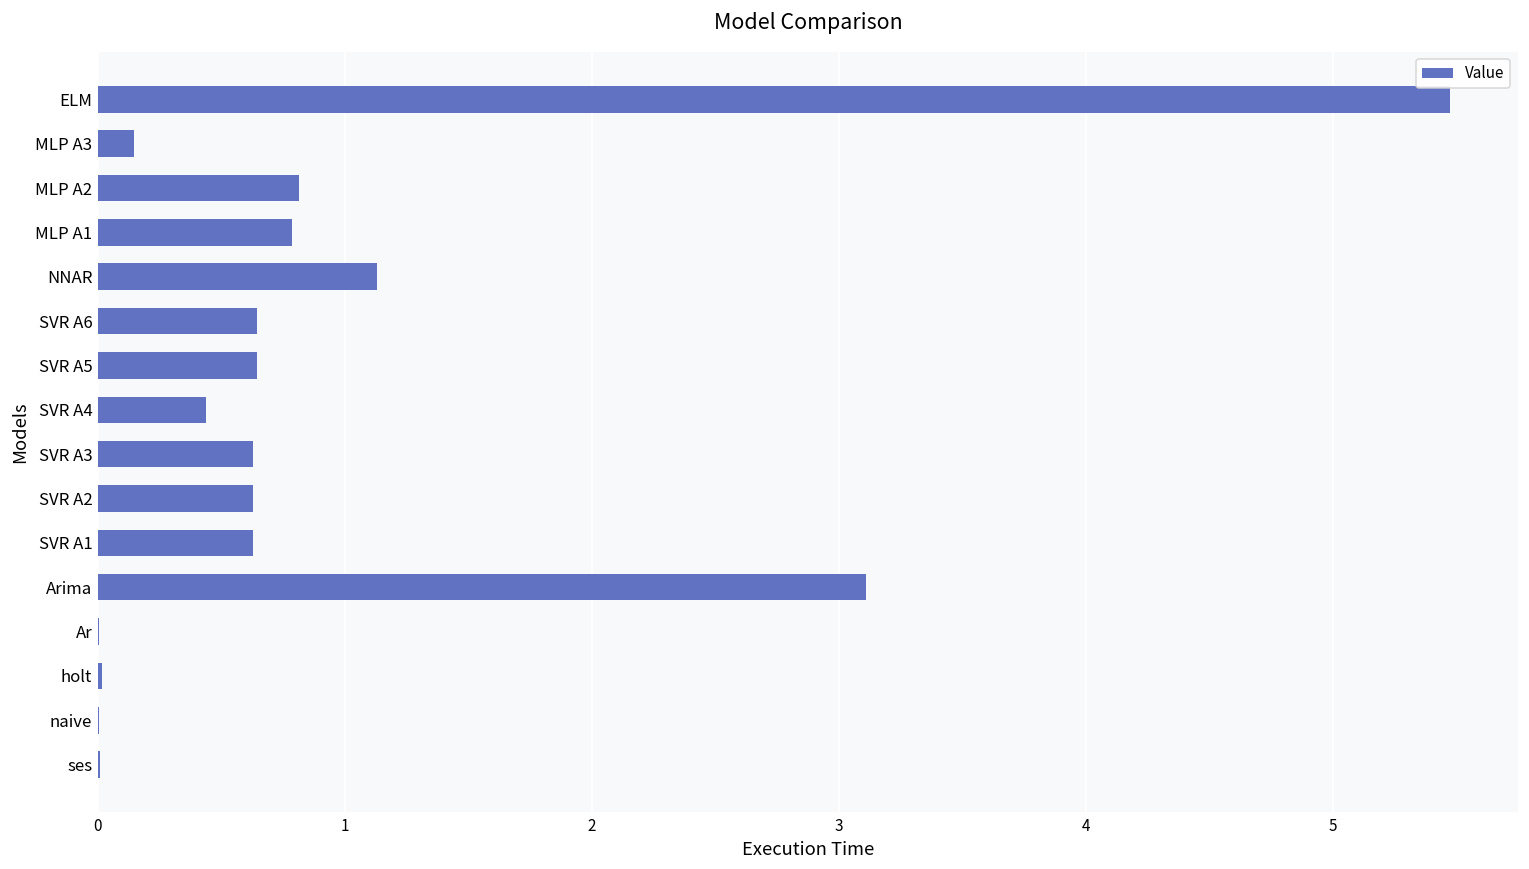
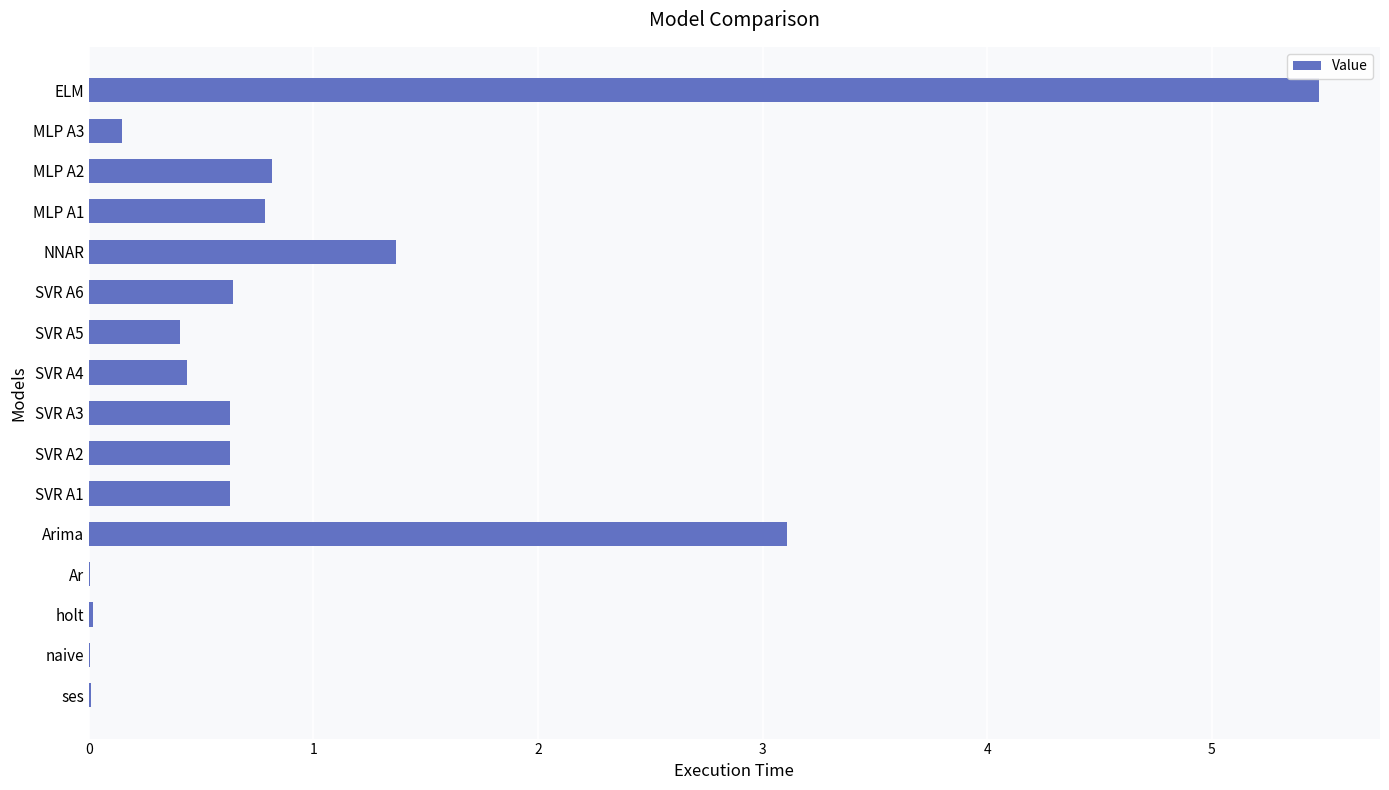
  {
    "ELM": 5.48,
    "MLP A3": 0.15,
    "MLP A2": 0.82,
    "MLP A1": 0.79,
-   "NNAR": 1.13,
+   "NNAR": 1.37,
    "SVR A6": 0.64,
-   "SVR A5": 0.65,
+   "SVR A5": 0.41,
    "SVR A4": 0.44,
    "SVR A3": 0.63,
    "SVR A2": 0.63,
    "SVR A1": 0.63,
    "Arima": 3.11,
    "holt": 0.02
  }
